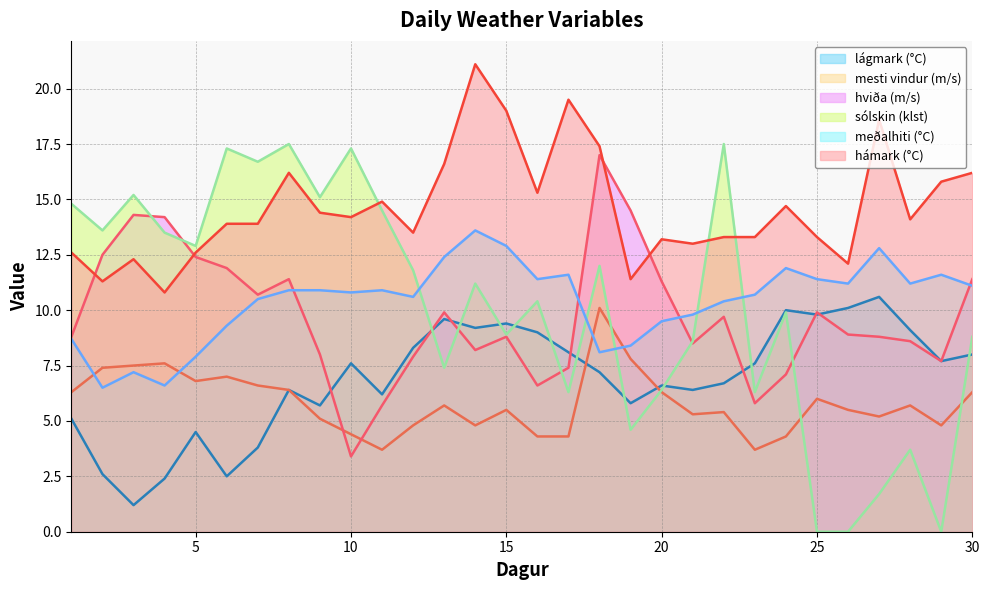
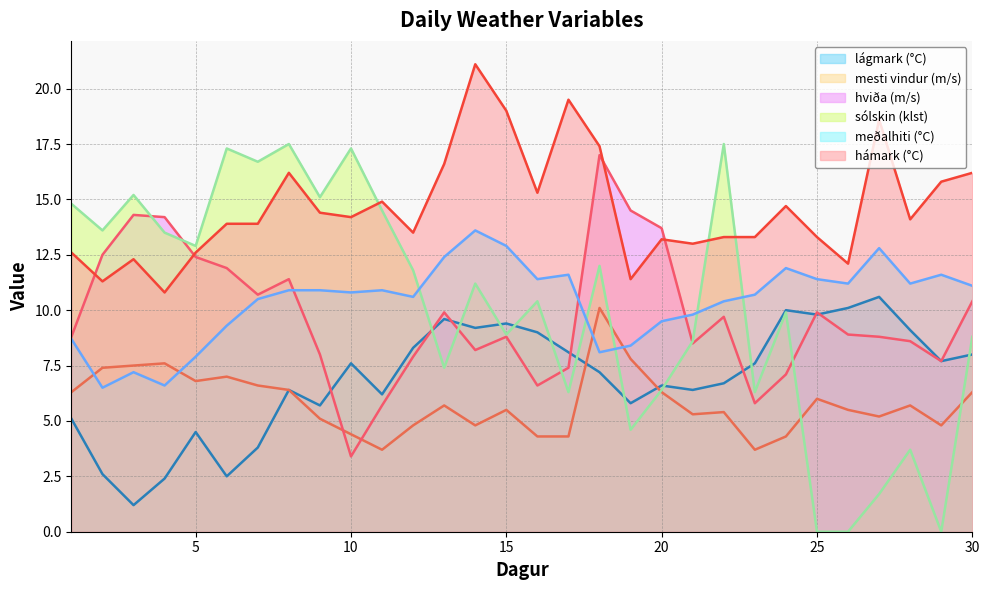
  {
    "hviða (m/s)": {
      "5": 12.4,
      "10": 3.4,
-     "20": 11.3,
-     "30": 11.4
+     "20": 13.7,
+     "30": 10.4
    }
  }
